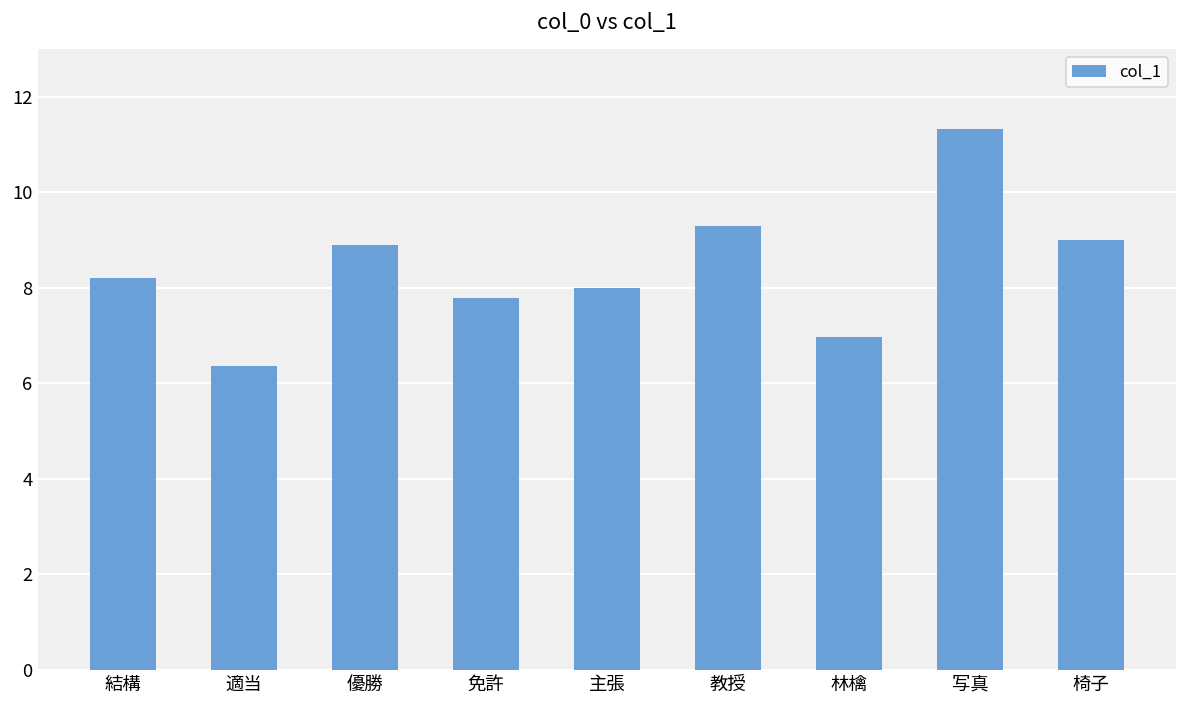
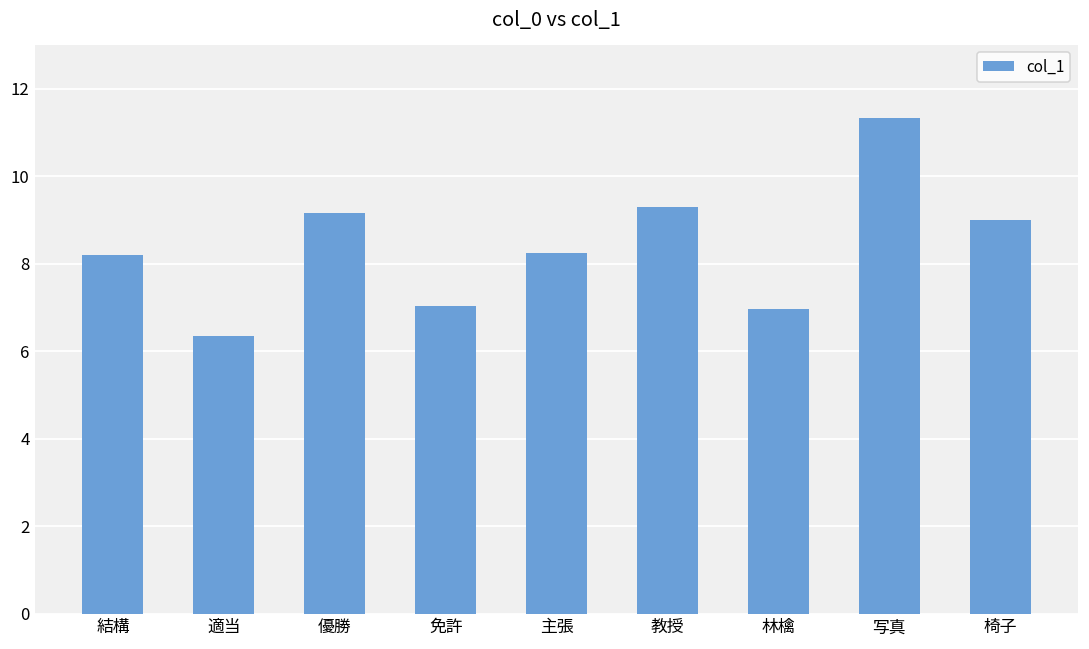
  {
    "結構": 8.2,
    "適当": 6.4,
-   "優勝": 8.9,
-   "免許": 7.8,
-   "主張": 8.0,
+   "優勝": 9.2,
+   "免許": 7.0,
+   "主張": 8.2,
    "教授": 9.3,
    "林檎": 7.0,
    "写真": 11.3,
    "椅子": 9.0
  }
